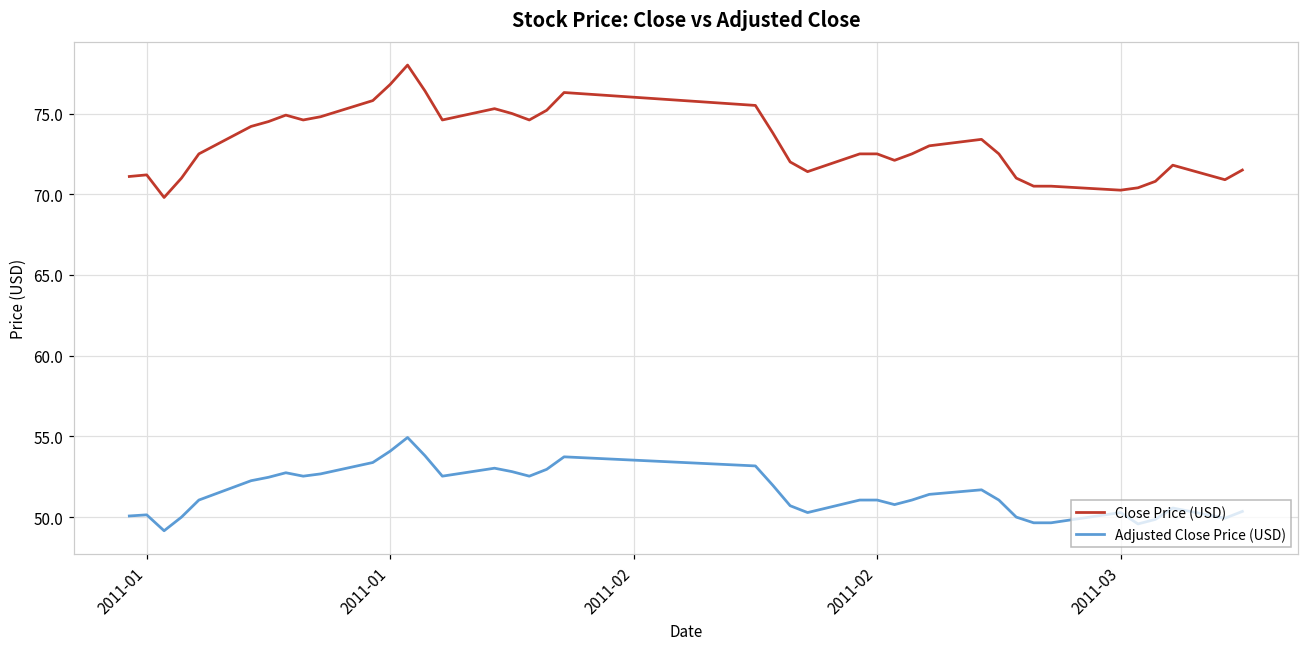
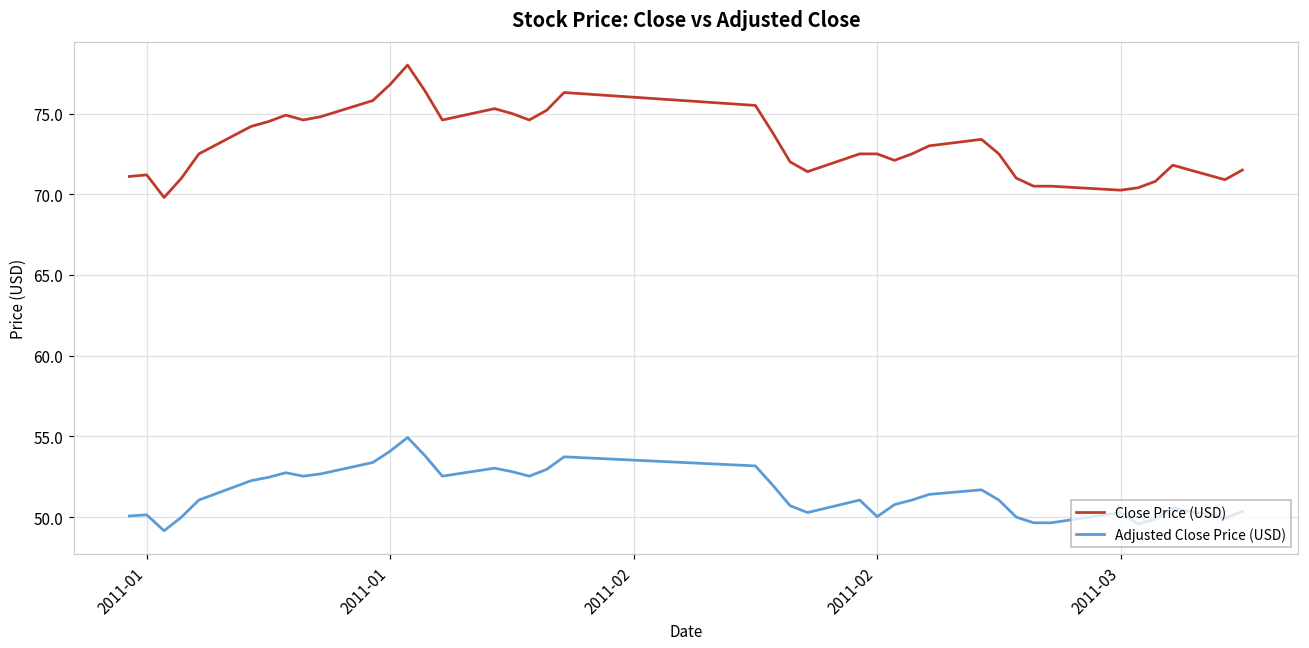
  {
    "Close Price (USD)": {
      "2011-02": 72.5,
      "2011-03": 70.3
    },
    "Adjusted Close Price (USD)": {
-     "2011-02": 51.1
+     "2011-02": 50.0
    }
  }
